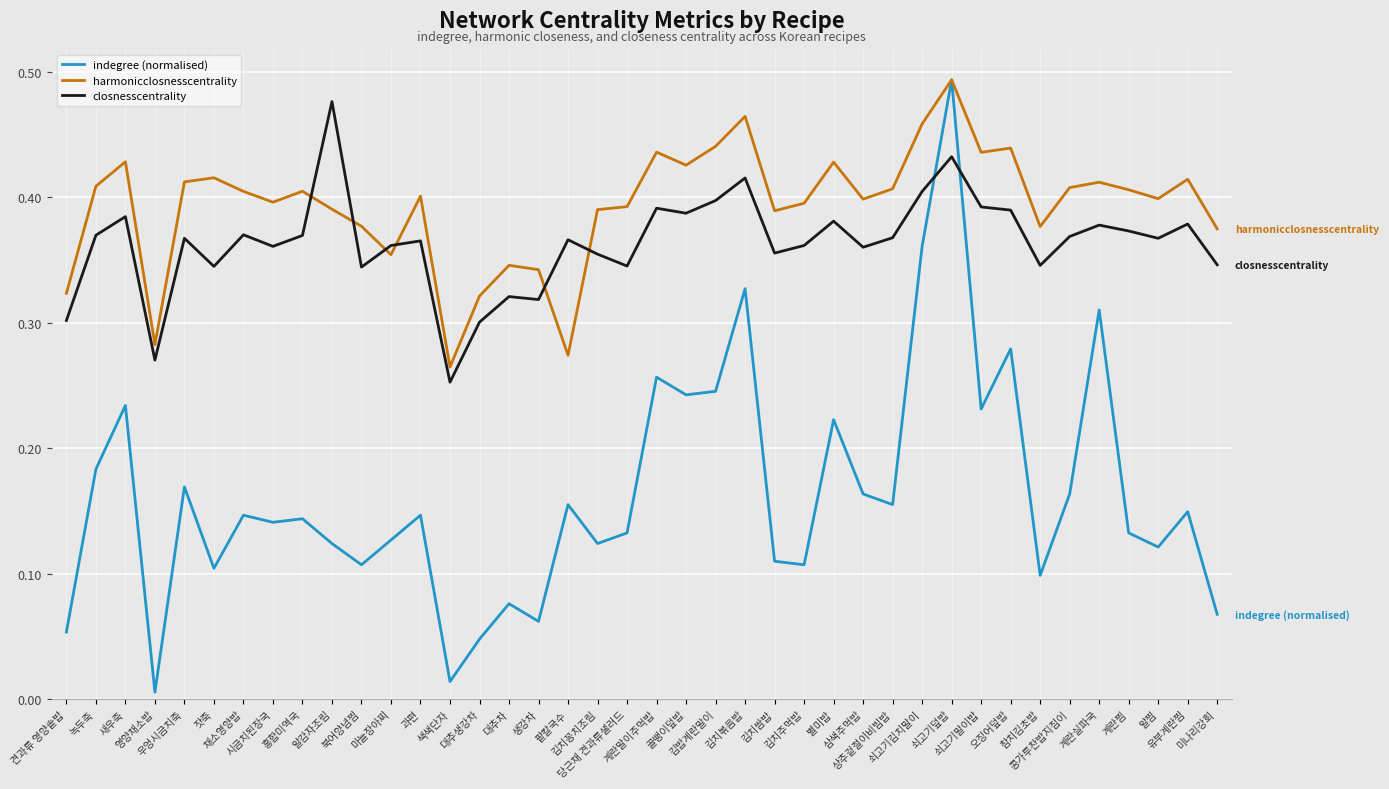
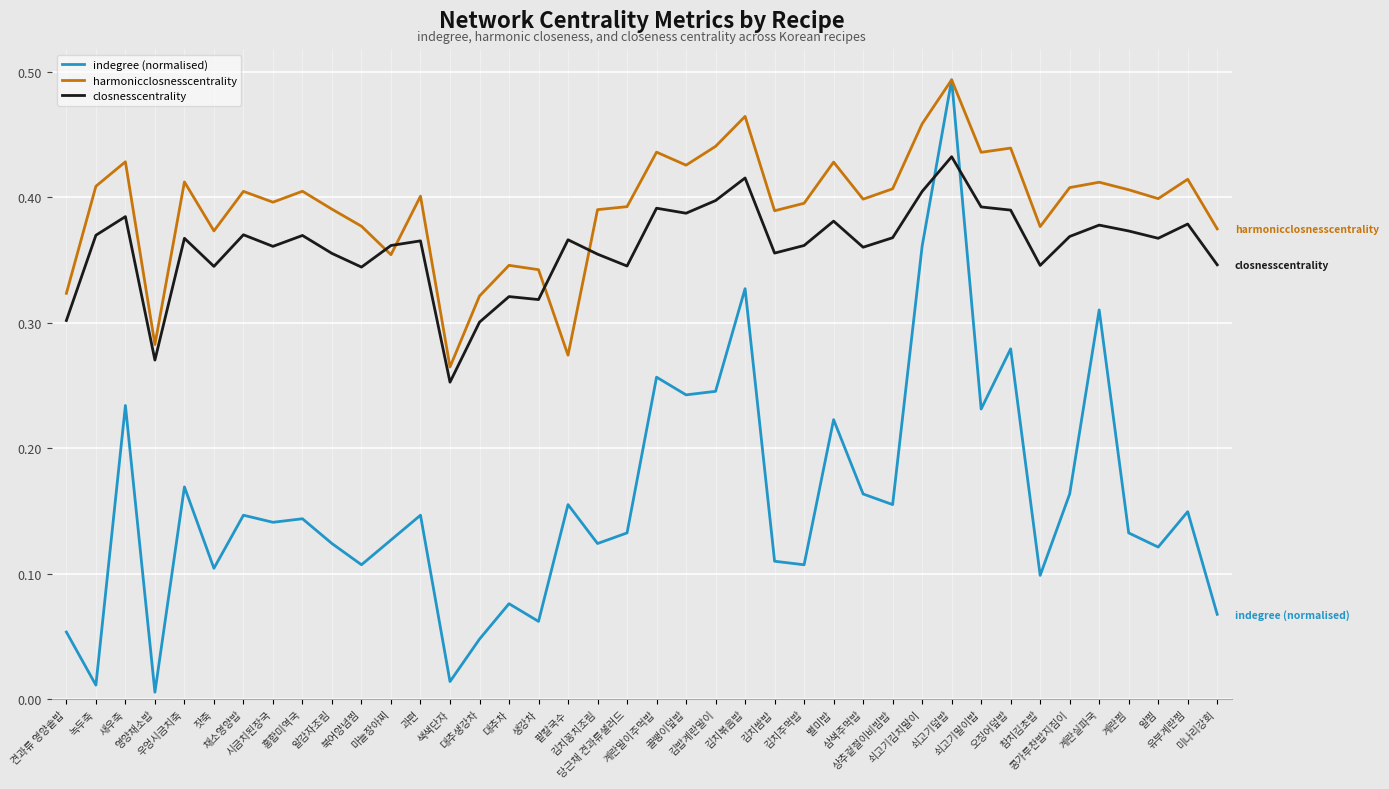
  {
    "indegree (normalised)": {
      "견과류 영양솥밥": 0.054,
-     "녹두죽": 0.183,
+     "녹두죽": 0.011,
      "새우죽": 0.234,
      "영양채소밥": 0.006,
      "우엉시금치죽": 0.169,
      "잣죽": 0.104,
      "채소영양밥": 0.147,
      "시금치된장국": 0.141,
      "홍합미역국": 0.144,
      "알감자조림": 0.124,
      "북어양념찜": 0.107,
      "마늘장아찌": 0.127,
      "과편": 0.147,
      "색색단자": 0.014,
      "대추생강차": 0.048,
      "대추차": 0.076,
      "생강차": 0.062,
      "팥칼국수": 0.155,
      "김치꽁치조림": 0.124,
      "당근채 견과류샐러드": 0.133,
      "계란말이주먹밥": 0.257,
      "골뱅이덮밥": 0.243,
      "김밥계란말이": 0.245,
      "김치볶음밥": 0.327,
      "김치쌈밥": 0.110,
      "김치주먹밥": 0.107,
      "별미밥": 0.223,
      "삼색주먹밥": 0.164,
      "상추겉절이비빔밥": 0.155,
      "쇠고기김치말이": 0.361,
      "쇠고기말이밥": 0.231,
      "오징어덮밥": 0.279,
      "참치김초밥": 0.099,
      "콩가루찬밥지짐이": 0.164,
      "계란실파국": 0.310,
      "계란찜": 0.133,
      "알찜": 0.121,
      "유부계란찜": 0.149,
      "미나리강회": 0.068
    },
    "harmonicclosnesscentrality": {
      "견과류 영양솥밥": 0.323,
      "녹두죽": 0.409,
      "새우죽": 0.428,
      "영양채소밥": 0.283,
      "우엉시금치죽": 0.412,
-     "잣죽": 0.416,
+     "잣죽": 0.373,
      "채소영양밥": 0.405,
      "시금치된장국": 0.396,
      "홍합미역국": 0.405,
      "알감자조림": 0.391,
      "북어양념찜": 0.377,
      "마늘장아찌": 0.354,
      "과편": 0.401,
      "색색단자": 0.265,
      "대추생강차": 0.321,
      "대추차": 0.346,
      "생강차": 0.342,
      "팥칼국수": 0.274,
      "김치꽁치조림": 0.390,
      "당근채 견과류샐러드": 0.393,
      "계란말이주먹밥": 0.436,
      "골뱅이덮밥": 0.426,
      "김밥계란말이": 0.441,
      "김치볶음밥": 0.464,
      "김치쌈밥": 0.389,
      "김치주먹밥": 0.395,
      "별미밥": 0.428,
      "삼색주먹밥": 0.399,
      "상추겉절이비빔밥": 0.407,
      "쇠고기김치말이": 0.459,
      "쇠고기말이밥": 0.436,
      "오징어덮밥": 0.439,
      "참치김초밥": 0.377,
      "콩가루찬밥지짐이": 0.408,
      "계란실파국": 0.412,
      "계란찜": 0.406,
      "알찜": 0.399,
      "유부계란찜": 0.414,
      "미나리강회": 0.375
    },
    "closnesscentrality": {
      "견과류 영양솥밥": 0.302,
      "녹두죽": 0.370,
      "새우죽": 0.385,
      "영양채소밥": 0.270,
      "우엉시금치죽": 0.367,
      "잣죽": 0.345,
      "채소영양밥": 0.370,
      "시금치된장국": 0.361,
      "홍합미역국": 0.370,
-     "알감자조림": 0.476,
+     "알감자조림": 0.355,
      "북어양념찜": 0.344,
      "마늘장아찌": 0.362,
      "과편": 0.365,
      "색색단자": 0.253,
      "대추생강차": 0.301,
      "대추차": 0.321,
      "생강차": 0.319,
      "팥칼국수": 0.366,
      "김치꽁치조림": 0.355,
      "당근채 견과류샐러드": 0.345,
      "계란말이주먹밥": 0.391,
      "골뱅이덮밥": 0.387,
      "김밥계란말이": 0.397,
      "김치볶음밥": 0.415,
      "김치쌈밥": 0.356,
      "김치주먹밥": 0.362,
      "별미밥": 0.381,
      "삼색주먹밥": 0.360,
      "상추겉절이비빔밥": 0.368,
      "쇠고기김치말이": 0.405,
      "쇠고기덮밥": 0.432,
      "쇠고기말이밥": 0.392,
      "오징어덮밥": 0.390,
      "참치김초밥": 0.346,
      "콩가루찬밥지짐이": 0.369,
      "계란실파국": 0.378,
      "계란찜": 0.373,
      "알찜": 0.367,
      "유부계란찜": 0.379,
      "미나리강회": 0.346
    }
  }
